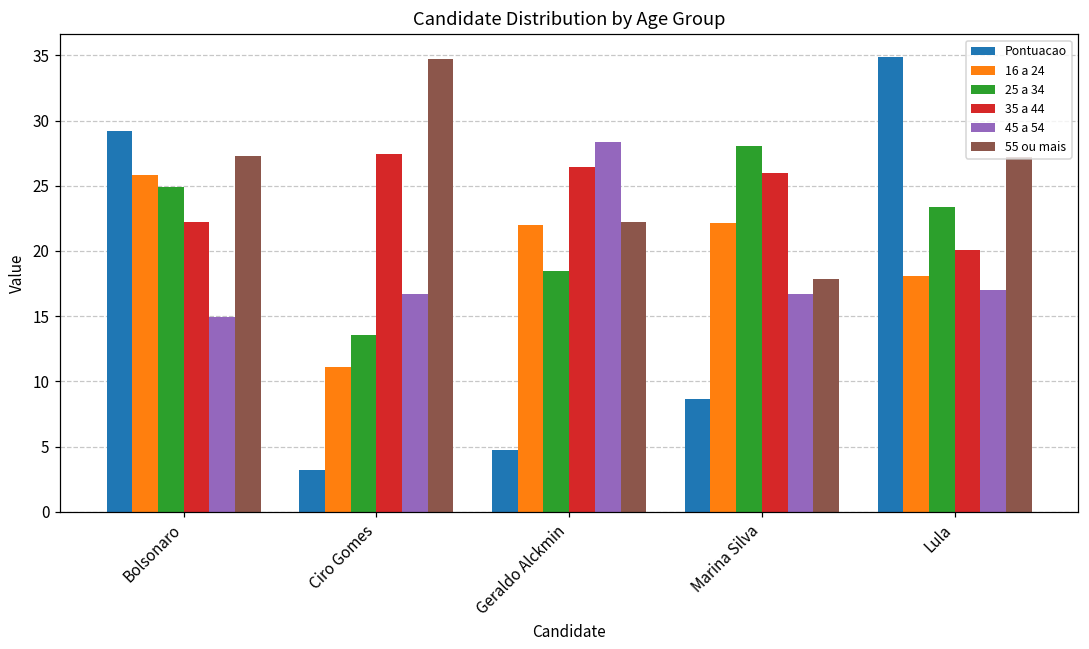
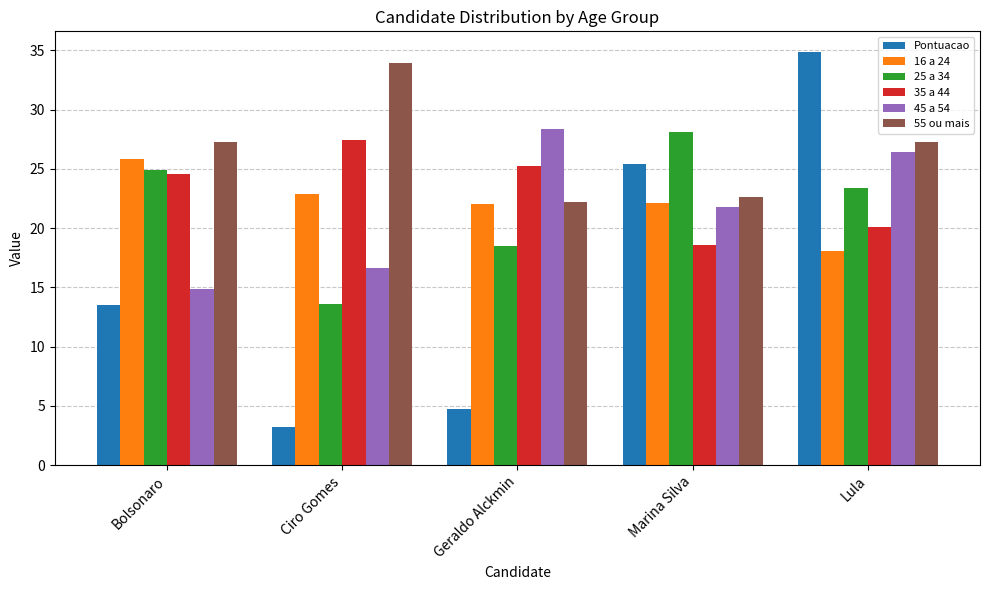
  {
    "Pontuacao": {
-     "Bolsonaro": 29.2,
+     "Bolsonaro": 13.5,
      "Ciro Gomes": 3.2,
      "Geraldo Alckmin": 4.8,
-     "Marina Silva": 8.6,
+     "Marina Silva": 25.4,
      "Lula": 34.9
    },
    "16 a 24": {
      "Bolsonaro": 25.8,
-     "Ciro Gomes": 11.1,
+     "Ciro Gomes": 22.9,
      "Geraldo Alckmin": 22.0,
      "Marina Silva": 22.2,
      "Lula": 18.1
    },
    "25 a 34": {
      "Bolsonaro": 24.9,
      "Ciro Gomes": 13.6,
      "Geraldo Alckmin": 18.5,
      "Marina Silva": 28.1,
      "Lula": 23.4
    },
    "35 a 44": {
-     "Bolsonaro": 22.2,
+     "Bolsonaro": 24.6,
      "Ciro Gomes": 27.4,
-     "Geraldo Alckmin": 26.4,
-     "Marina Silva": 26.0,
+     "Geraldo Alckmin": 25.2,
+     "Marina Silva": 18.6,
      "Lula": 20.1
    },
    "45 a 54": {
      "Bolsonaro": 14.9,
      "Ciro Gomes": 16.7,
      "Geraldo Alckmin": 28.4,
-     "Marina Silva": 16.7,
-     "Lula": 17.0
+     "Marina Silva": 21.8,
+     "Lula": 26.4
    },
    "55 ou mais": {
      "Bolsonaro": 27.3,
-     "Ciro Gomes": 34.7,
+     "Ciro Gomes": 34.0,
      "Geraldo Alckmin": 22.2,
-     "Marina Silva": 17.9,
+     "Marina Silva": 22.6,
      "Lula": 27.2
    }
  }
